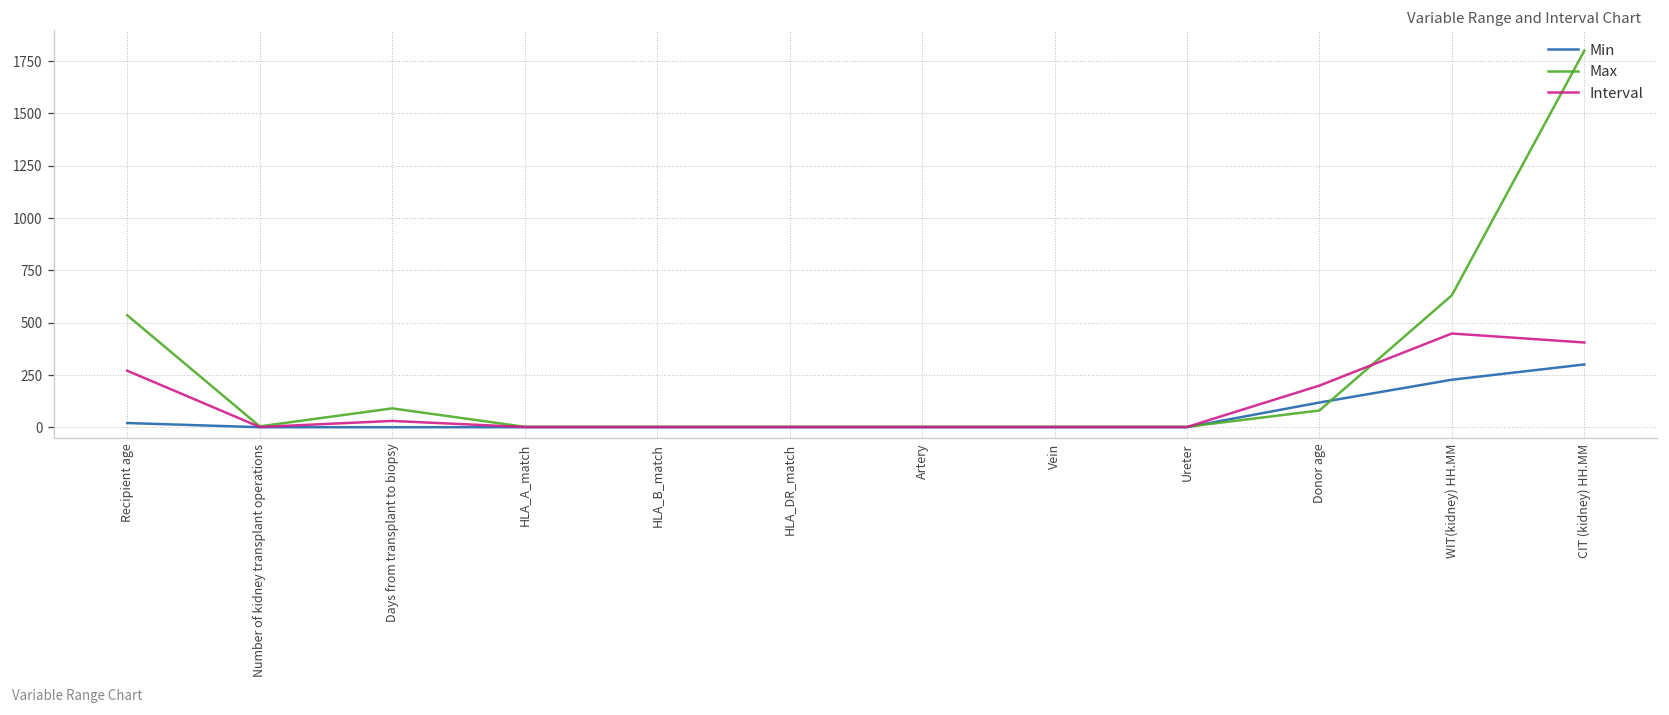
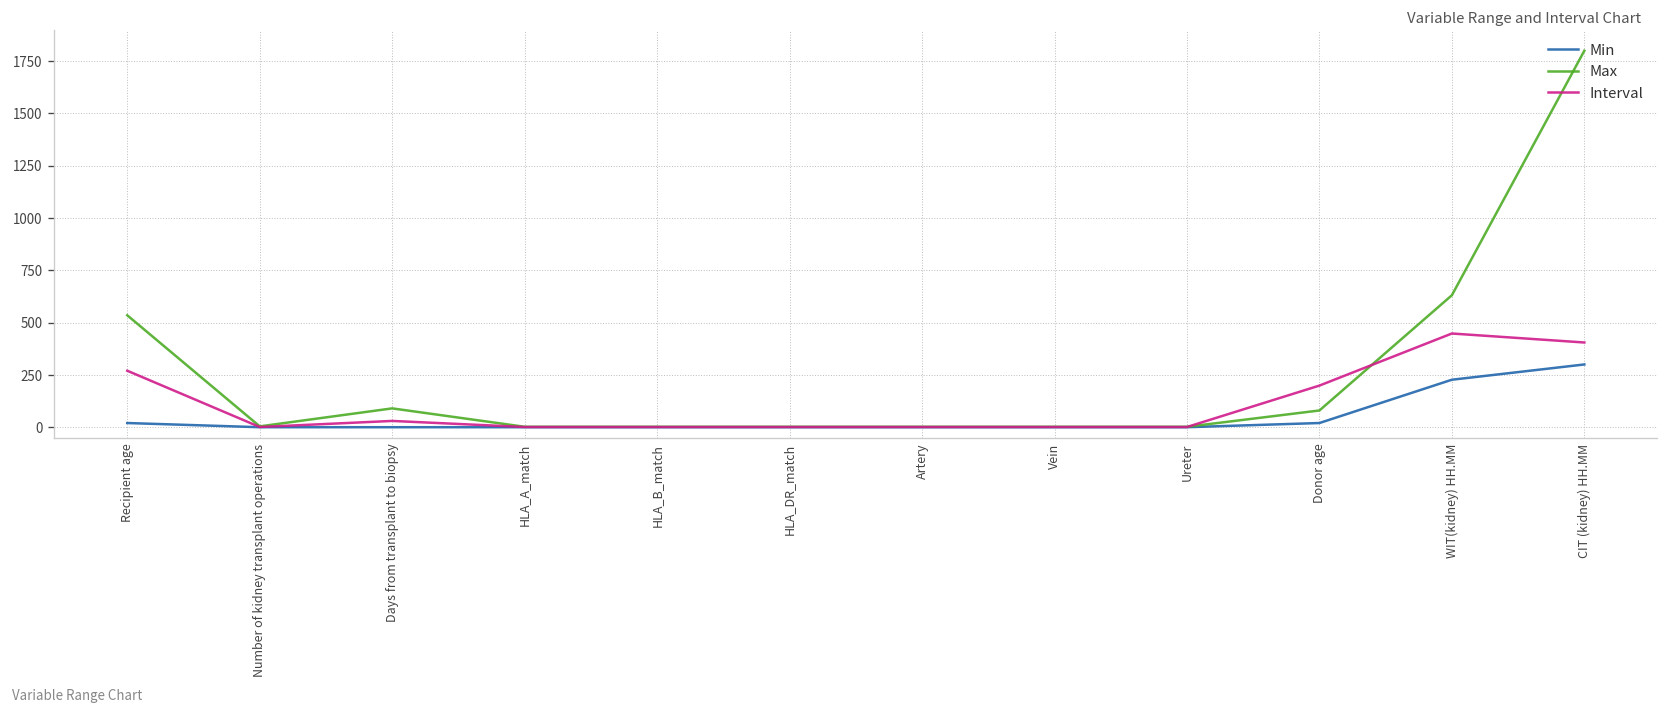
  {
    "Min": {
      "Recipient age": 20,
      "Days from transplant to biopsy": 0,
-     "Donor age": 120,
+     "Donor age": 20,
      "WIT(kidney) HH.MM": 230,
      "CIT (kidney) HH.MM": 300
    },
    "Max": {
      "Recipient age": 540,
      "Days from transplant to biopsy": 90,
      "Donor age": 80,
      "WIT(kidney) HH.MM": 630,
      "CIT (kidney) HH.MM": 1800
    },
    "Interval": {
      "Recipient age": 270,
      "Days from transplant to biopsy": 30,
      "Donor age": 200,
      "WIT(kidney) HH.MM": 450,
      "CIT (kidney) HH.MM": 410
    }
  }
